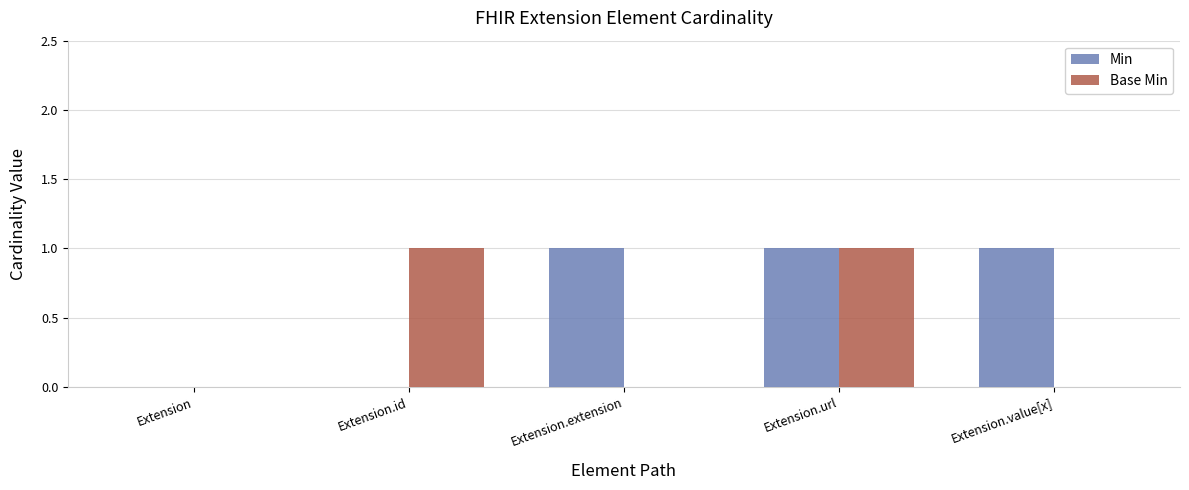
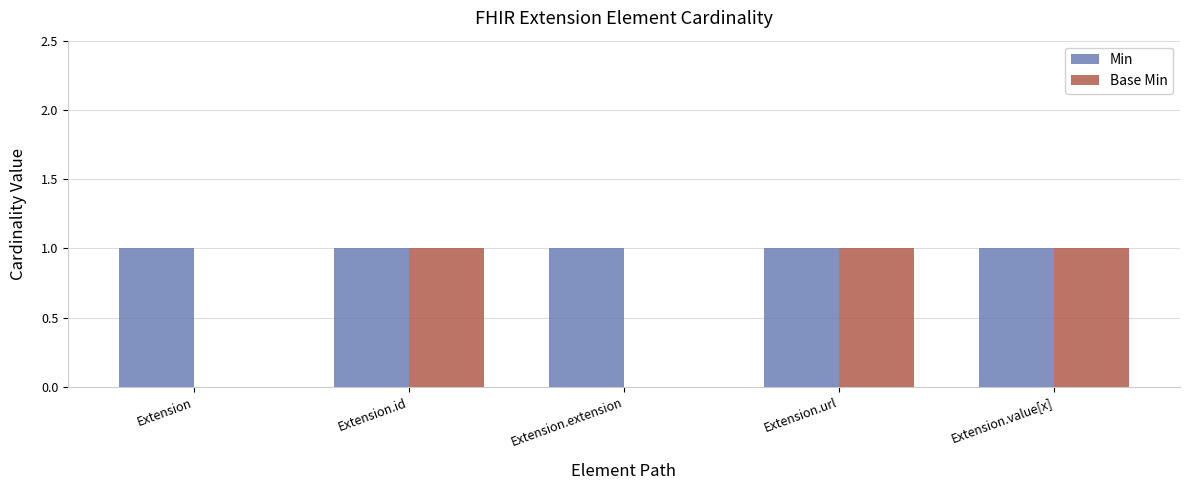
  {
    "Min": {
-     "Extension": 0,
-     "Extension.id": 0,
+     "Extension": 1,
+     "Extension.id": 1,
      "Extension.extension": 1,
      "Extension.url": 1,
      "Extension.value[x]": 1
    },
    "Base Min": {
      "Extension": 0,
      "Extension.id": 1,
      "Extension.extension": 0,
      "Extension.url": 1,
-     "Extension.value[x]": 0
+     "Extension.value[x]": 1
    }
  }
